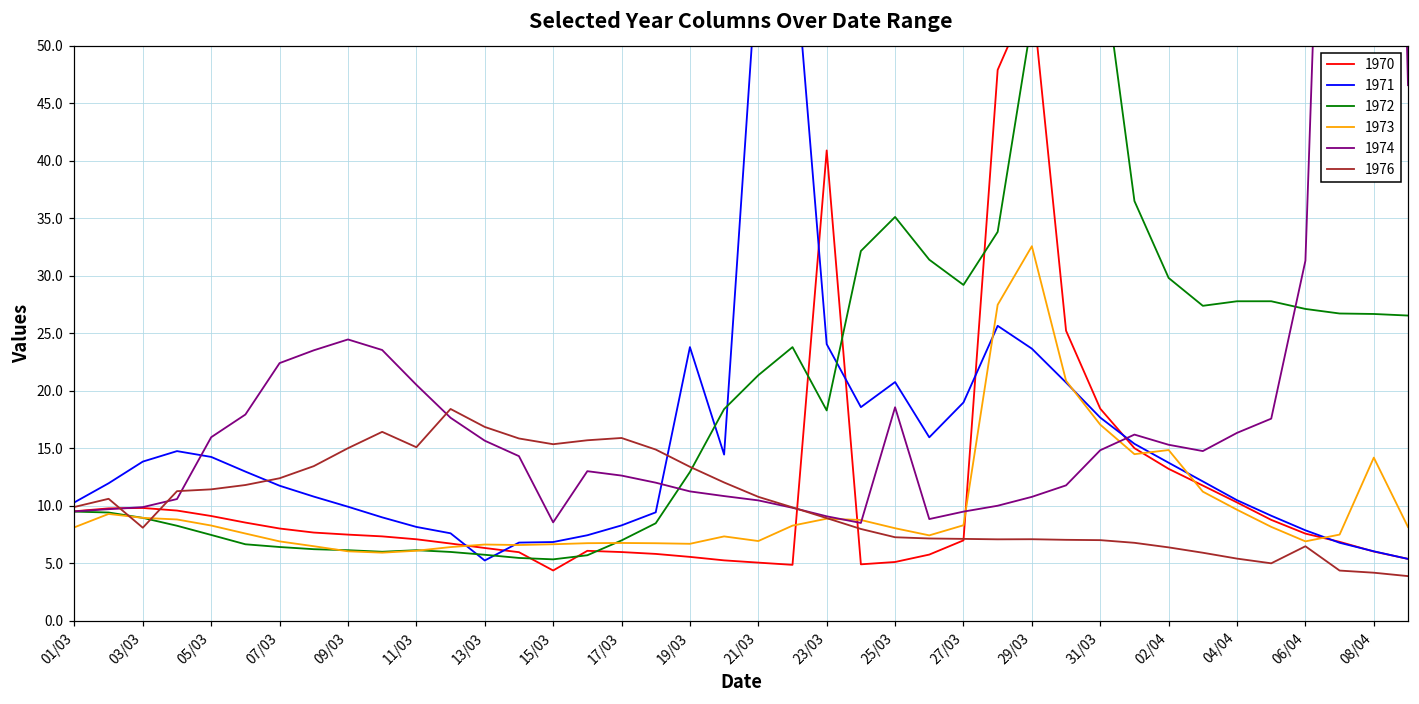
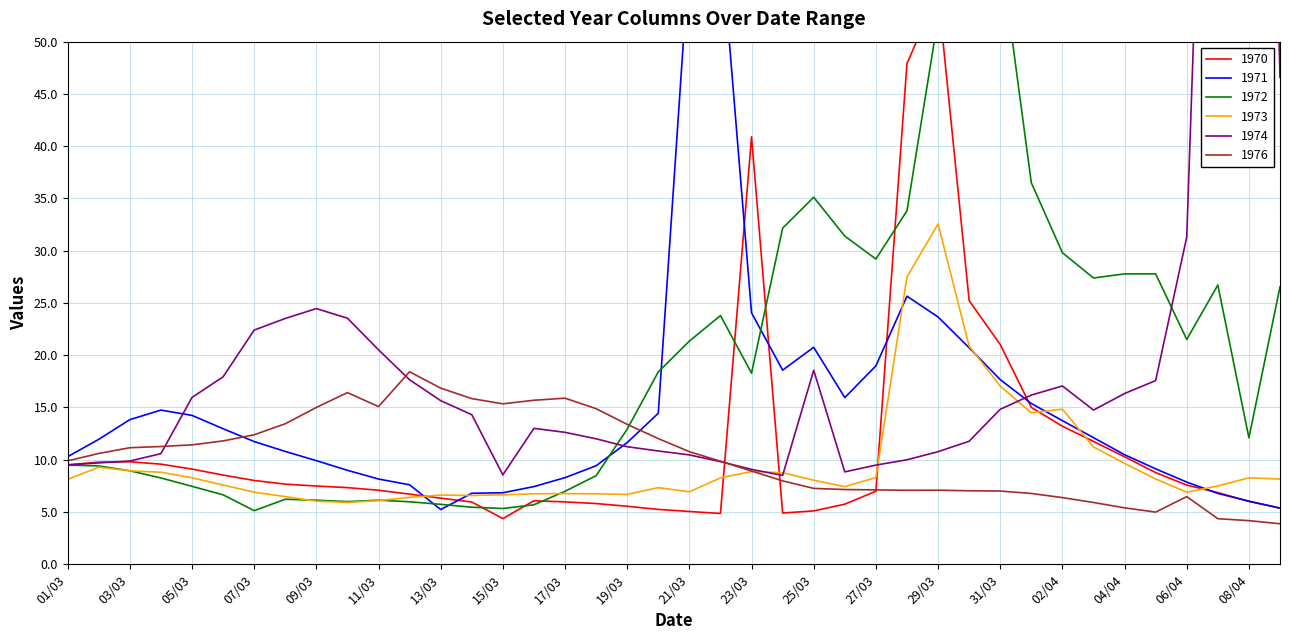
  {
    "1970": {
      "05/03": 9.1,
      "07/03": 8.0,
      "09/03": 7.5,
      "11/03": 7.1,
      "13/03": 6.3,
      "15/03": 4.4,
      "17/03": 6.0,
      "19/03": 5.6,
      "21/03": 5.1,
      "23/03": 40.9,
      "25/03": 5.1,
-     "31/03": 18.4,
+     "31/03": 21.0,
      "02/04": 13.2,
      "06/04": 7.6
    },
    "1971": {
      "01/03": 10.3,
      "03/03": 13.8,
      "05/03": 14.2,
      "07/03": 11.7,
      "09/03": 9.9,
      "11/03": 8.2,
      "13/03": 5.2,
      "17/03": 8.3,
-     "19/03": 23.8,
+     "19/03": 11.6,
      "23/03": 24.1,
      "25/03": 20.8,
      "27/03": 19.0,
      "29/03": 23.7,
      "31/03": 17.7,
      "02/04": 13.7,
      "06/04": 7.9
    },
    "1972": {
      "05/03": 7.5,
-     "07/03": 6.4,
+     "07/03": 5.1,
      "13/03": 5.7,
      "15/03": 5.3,
      "19/03": 12.9,
      "21/03": 21.4,
      "23/03": 18.3,
      "25/03": 35.1,
      "27/03": 29.2,
      "02/04": 29.8,
      "04/04": 27.8,
-     "06/04": 27.1,
-     "08/04": 26.7
+     "06/04": 21.5,
+     "08/04": 12.1
    },
    "1973": {
      "01/03": 8.1,
      "05/03": 8.3,
      "07/03": 6.9,
      "13/03": 6.6,
      "19/03": 6.7,
      "21/03": 6.9,
      "25/03": 8.0,
      "27/03": 8.3,
      "29/03": 32.6,
      "31/03": 17.1,
      "02/04": 14.8,
      "04/04": 9.7,
      "06/04": 6.9,
-     "08/04": 14.2
+     "08/04": 8.3
    },
    "1974": {
      "05/03": 16.0,
      "07/03": 22.4,
      "09/03": 24.5,
      "11/03": 20.5,
      "13/03": 15.7,
      "15/03": 8.6,
      "17/03": 12.6,
      "19/03": 11.2,
      "21/03": 10.5,
      "25/03": 18.6,
      "27/03": 9.5,
      "29/03": 10.8,
      "31/03": 14.8,
-     "02/04": 15.3,
+     "02/04": 17.1,
      "04/04": 16.3,
      "06/04": 31.3
    },
    "1976": {
      "01/03": 9.9,
-     "03/03": 8.1,
+     "03/03": 11.2,
      "05/03": 11.4,
      "07/03": 12.4,
      "09/03": 15.0,
      "11/03": 15.1,
      "13/03": 16.9,
      "15/03": 15.4,
      "17/03": 15.9,
      "19/03": 13.4,
      "21/03": 10.8,
      "25/03": 7.3,
      "29/03": 7.1,
      "31/03": 7.0,
      "02/04": 6.4,
      "04/04": 5.4,
      "06/04": 6.5,
      "08/04": 4.2
    }
  }
